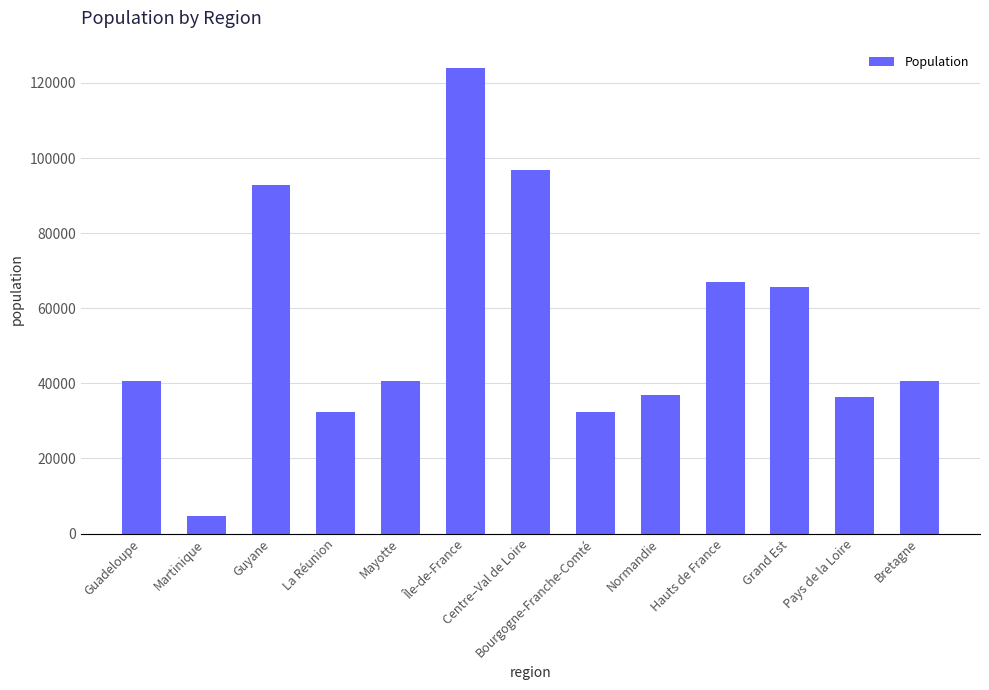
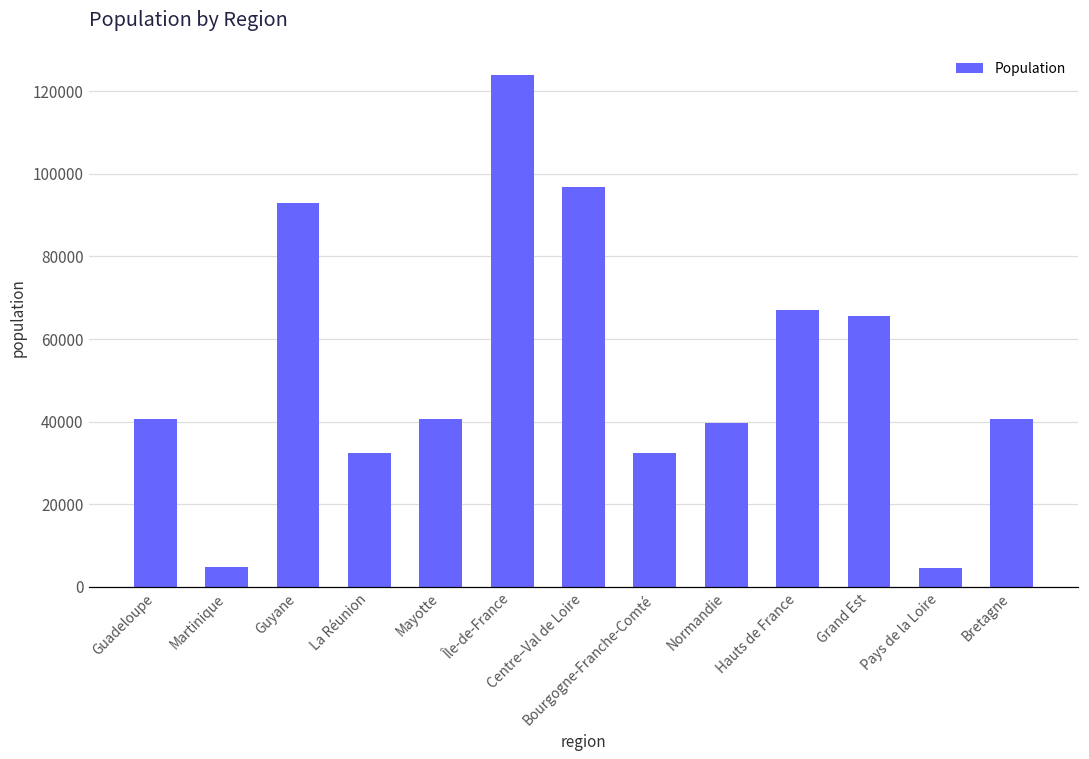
  {
    "Guadeloupe": 41000,
    "Martinique": 5000,
    "Guyane": 93000,
    "La Réunion": 32000,
    "Mayotte": 41000,
    "Île-de-France": 124000,
    "Centre–Val de Loire": 97000,
    "Bourgogne-Franche-Comté": 32000,
-   "Normandie": 37000,
+   "Normandie": 40000,
    "Hauts de France": 67000,
    "Grand Est": 66000,
-   "Pays de la Loire": 36000,
+   "Pays de la Loire": 5000,
    "Bretagne": 41000
  }
